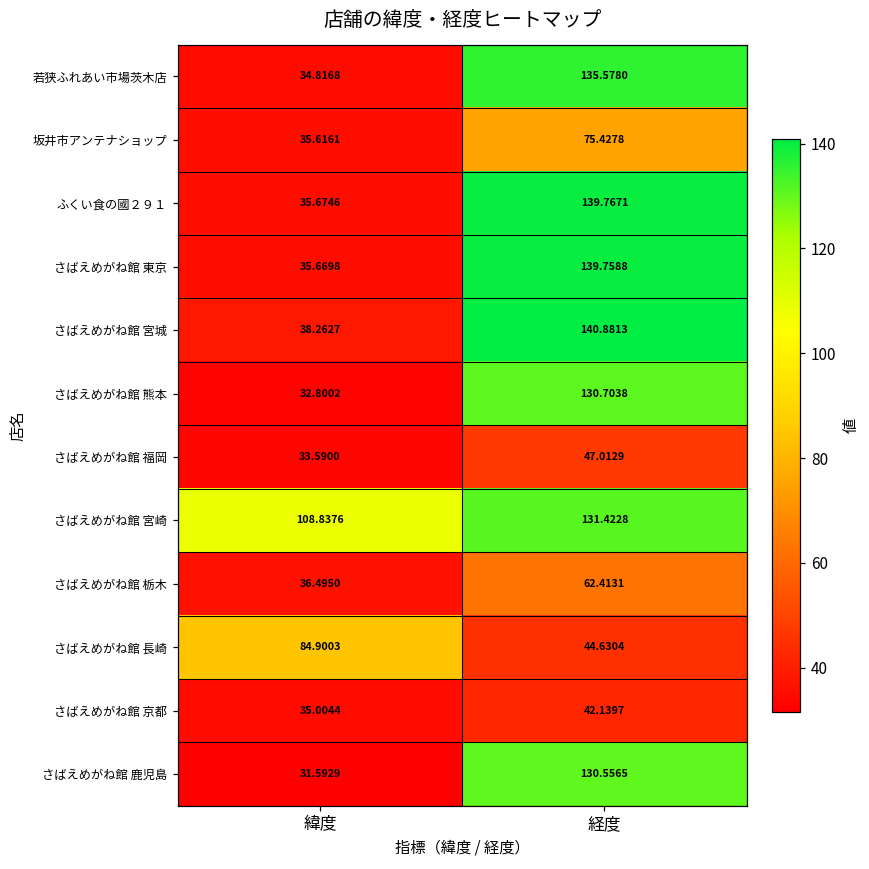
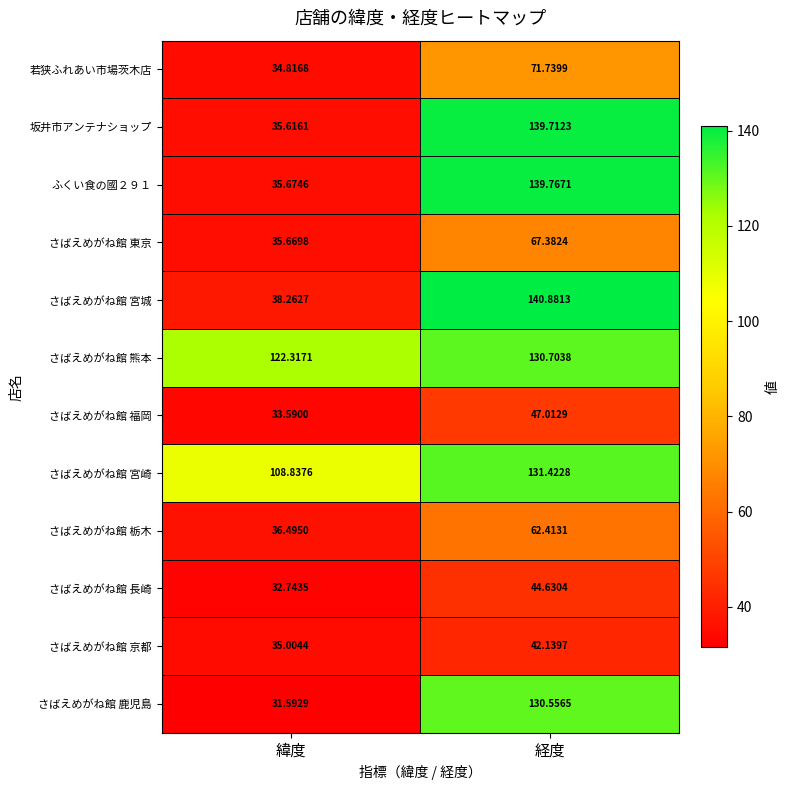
  {
    "若狭ふれあい市場茨木店": {
      "緯度": 34.8168,
-     "経度": 135.5780
+     "経度": 71.7399
    },
    "坂井市アンテナショップ": {
      "緯度": 35.6161,
-     "経度": 75.4278
+     "経度": 139.7123
    },
    "ふくい食の國２９１": {
      "緯度": 35.6746,
      "経度": 139.7671
    },
    "さばえめがね館 東京": {
      "緯度": 35.6698,
-     "経度": 139.7588
+     "経度": 67.3824
    },
    "さばえめがね館 宮城": {
      "緯度": 38.2627,
      "経度": 140.8813
    },
    "さばえめがね館 熊本": {
-     "緯度": 32.8002,
+     "緯度": 122.3171,
      "経度": 130.7038
    },
    "さばえめがね館 福岡": {
      "緯度": 33.5900,
      "経度": 47.0129
    },
    "さばえめがね館 宮崎": {
      "緯度": 108.8376,
      "経度": 131.4228
    },
    "さばえめがね館 栃木": {
      "緯度": 36.4950,
      "経度": 62.4131
    },
    "さばえめがね館 長崎": {
-     "緯度": 84.9003,
+     "緯度": 32.7435,
      "経度": 44.6304
    },
    "さばえめがね館 京都": {
      "緯度": 35.0044,
      "経度": 42.1397
    },
    "さばえめがね館 鹿児島": {
      "緯度": 31.5929,
      "経度": 130.5565
    }
  }
